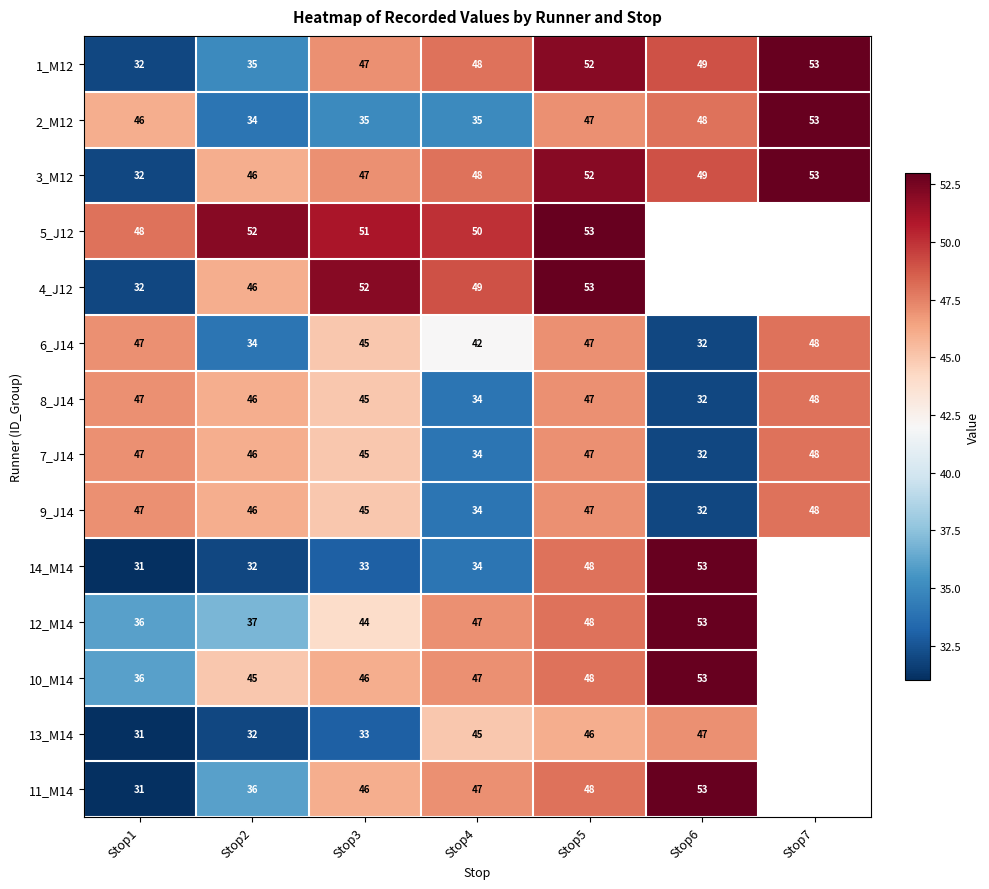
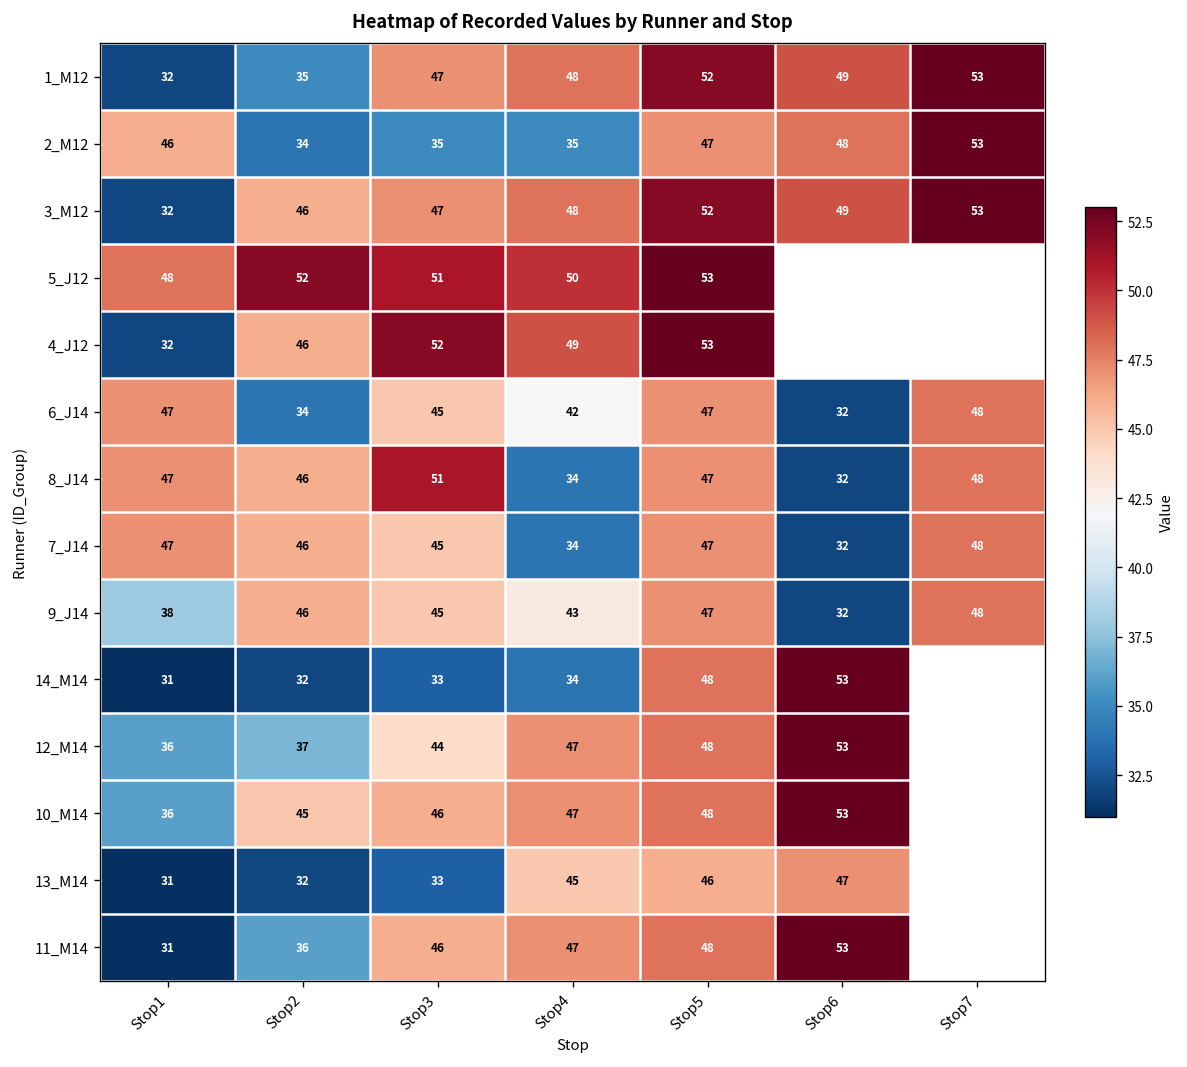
  {
    "1_M12": {
      "Stop1": 32,
      "Stop2": 35,
      "Stop3": 47,
      "Stop4": 48,
      "Stop5": 52,
      "Stop6": 49,
      "Stop7": 53
    },
    "2_M12": {
      "Stop1": 46,
      "Stop2": 34,
      "Stop3": 35,
      "Stop4": 35,
      "Stop5": 47,
      "Stop6": 48,
      "Stop7": 53
    },
    "3_M12": {
      "Stop1": 32,
      "Stop2": 46,
      "Stop3": 47,
      "Stop4": 48,
      "Stop5": 52,
      "Stop6": 49,
      "Stop7": 53
    },
    "5_J12": {
      "Stop1": 48,
      "Stop2": 52,
      "Stop3": 51,
      "Stop4": 50,
      "Stop5": 53
    },
    "4_J12": {
      "Stop1": 32,
      "Stop2": 46,
      "Stop3": 52,
      "Stop4": 49,
      "Stop5": 53
    },
    "6_J14": {
      "Stop1": 47,
      "Stop2": 34,
      "Stop3": 45,
      "Stop4": 42,
      "Stop5": 47,
      "Stop6": 32,
      "Stop7": 48
    },
    "8_J14": {
      "Stop1": 47,
      "Stop2": 46,
-     "Stop3": 45,
+     "Stop3": 51,
      "Stop4": 34,
      "Stop5": 47,
      "Stop6": 32,
      "Stop7": 48
    },
    "7_J14": {
      "Stop1": 47,
      "Stop2": 46,
      "Stop3": 45,
      "Stop4": 34,
      "Stop5": 47,
      "Stop6": 32,
      "Stop7": 48
    },
    "9_J14": {
-     "Stop1": 47,
+     "Stop1": 38,
      "Stop2": 46,
      "Stop3": 45,
-     "Stop4": 34,
+     "Stop4": 43,
      "Stop5": 47,
      "Stop6": 32,
      "Stop7": 48
    },
    "14_M14": {
      "Stop1": 31,
      "Stop2": 32,
      "Stop3": 33,
      "Stop4": 34,
      "Stop5": 48,
      "Stop6": 53
    },
    "12_M14": {
      "Stop1": 36,
      "Stop2": 37,
      "Stop3": 44,
      "Stop4": 47,
      "Stop5": 48,
      "Stop6": 53
    },
    "10_M14": {
      "Stop1": 36,
      "Stop2": 45,
      "Stop3": 46,
      "Stop4": 47,
      "Stop5": 48,
      "Stop6": 53
    },
    "13_M14": {
      "Stop1": 31,
      "Stop2": 32,
      "Stop3": 33,
      "Stop4": 45,
      "Stop5": 46,
      "Stop6": 47
    },
    "11_M14": {
      "Stop1": 31,
      "Stop2": 36,
      "Stop3": 46,
      "Stop4": 47,
      "Stop5": 48,
      "Stop6": 53
    }
  }
